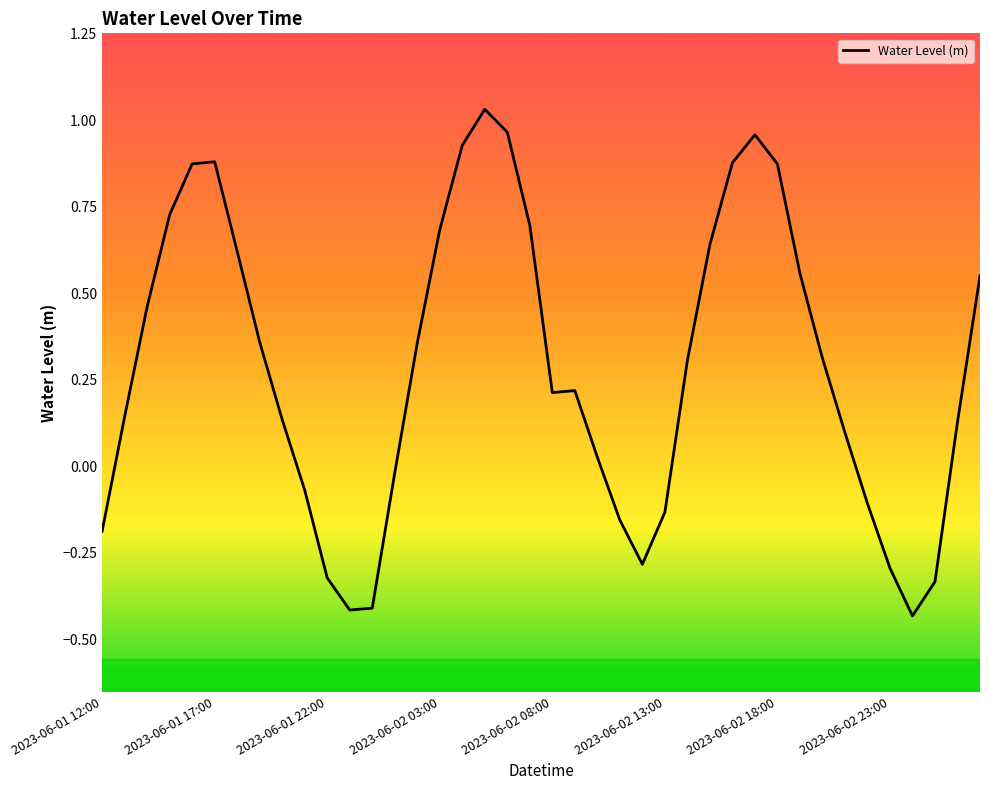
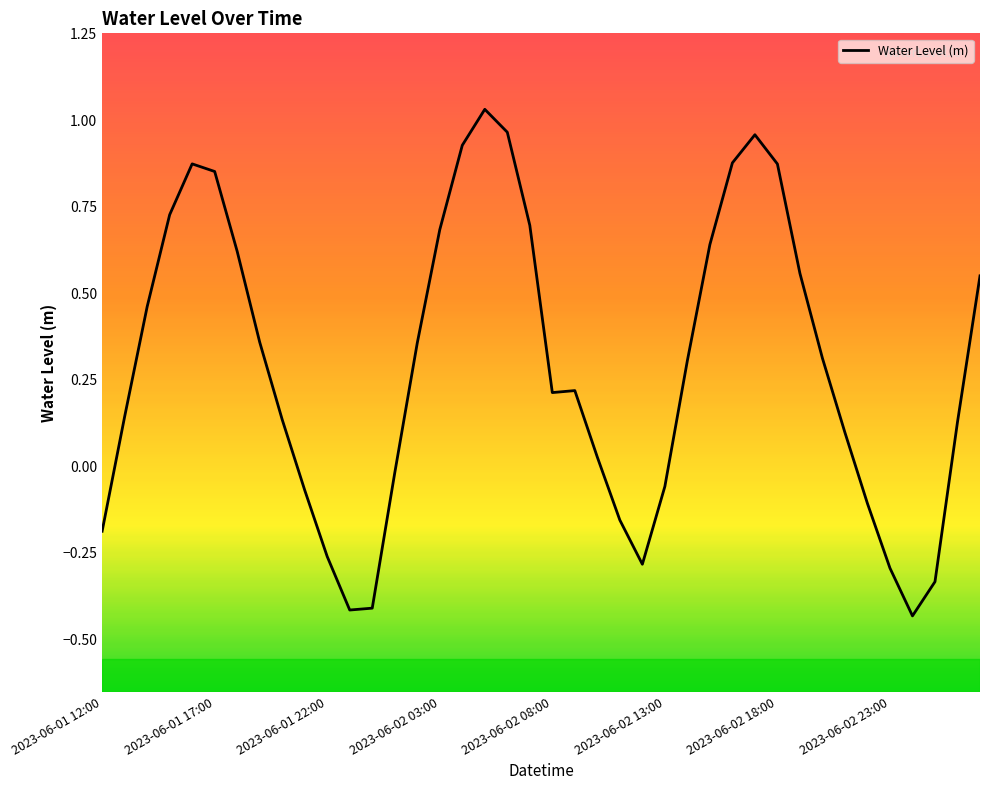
  {
    "2023-06-01 12:00": -0.19,
-   "2023-06-01 17:00": 0.88,
-   "2023-06-01 22:00": -0.32,
+   "2023-06-01 17:00": 0.85,
+   "2023-06-01 22:00": -0.26,
    "2023-06-02 03:00": 0.68,
    "2023-06-02 08:00": 0.21,
-   "2023-06-02 13:00": -0.13,
+   "2023-06-02 13:00": -0.06,
    "2023-06-02 18:00": 0.87,
    "2023-06-02 23:00": -0.29
  }
